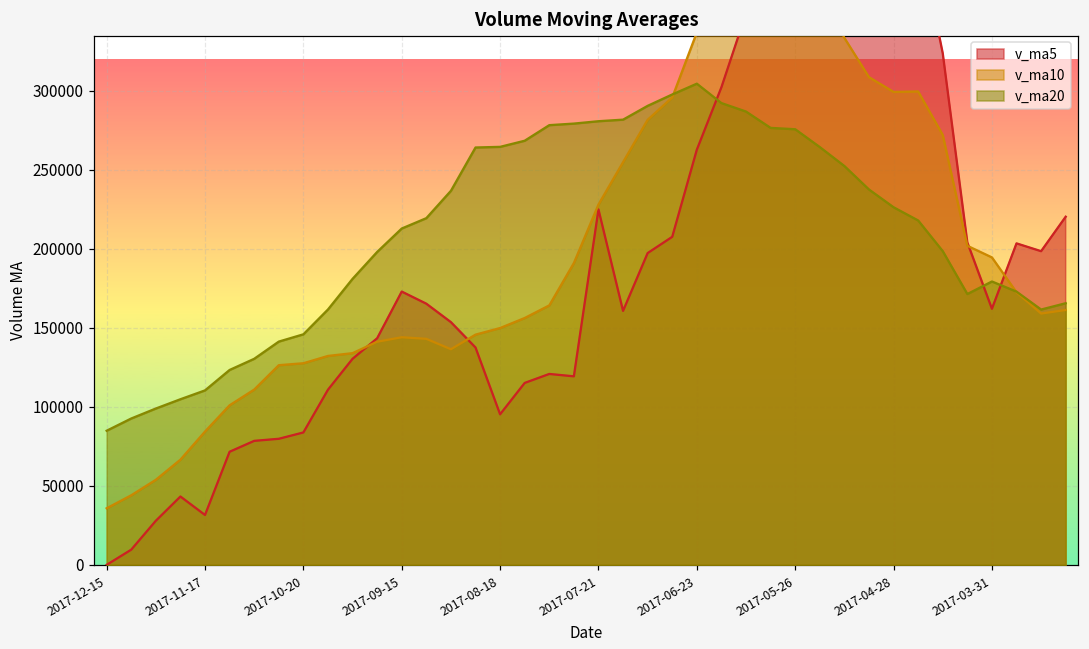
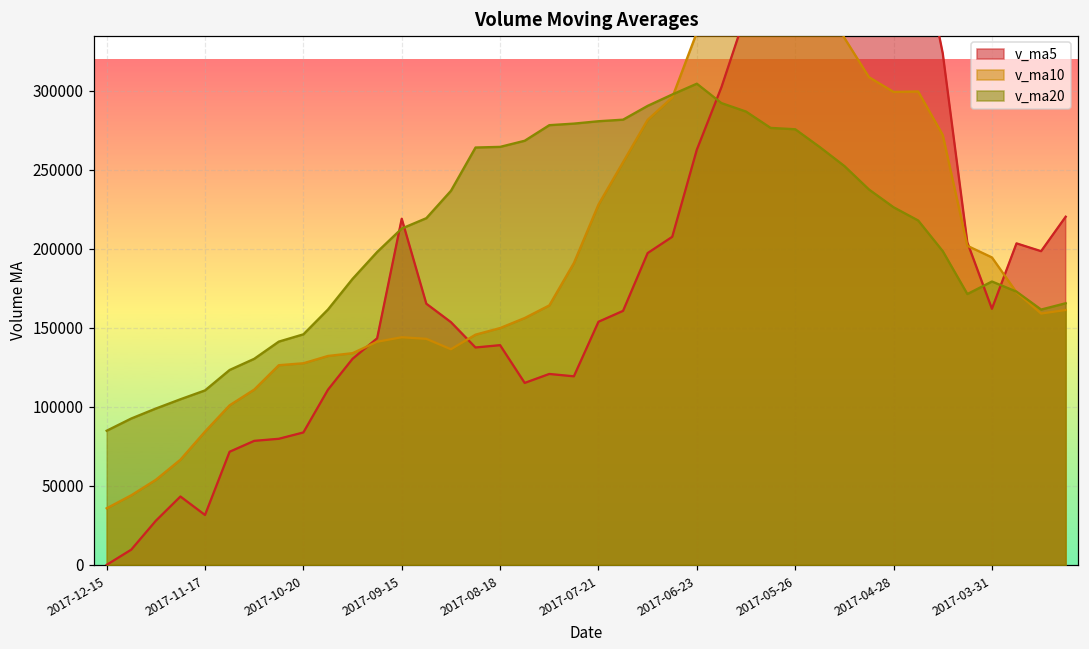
  {
    "v_ma5": {
      "2017-12-15": 0,
      "2017-11-17": 32000,
      "2017-10-20": 84000,
-     "2017-09-15": 173000,
-     "2017-08-18": 95000,
-     "2017-07-21": 225000,
+     "2017-09-15": 219000,
+     "2017-08-18": 139000,
+     "2017-07-21": 154000,
      "2017-06-23": 263000,
      "2017-03-31": 162000
    }
  }
